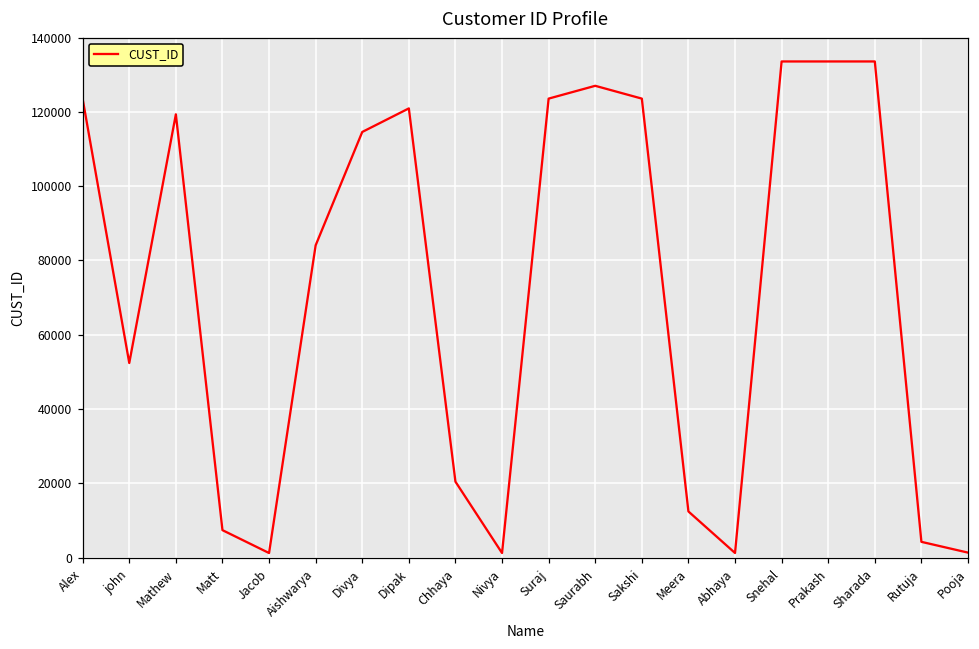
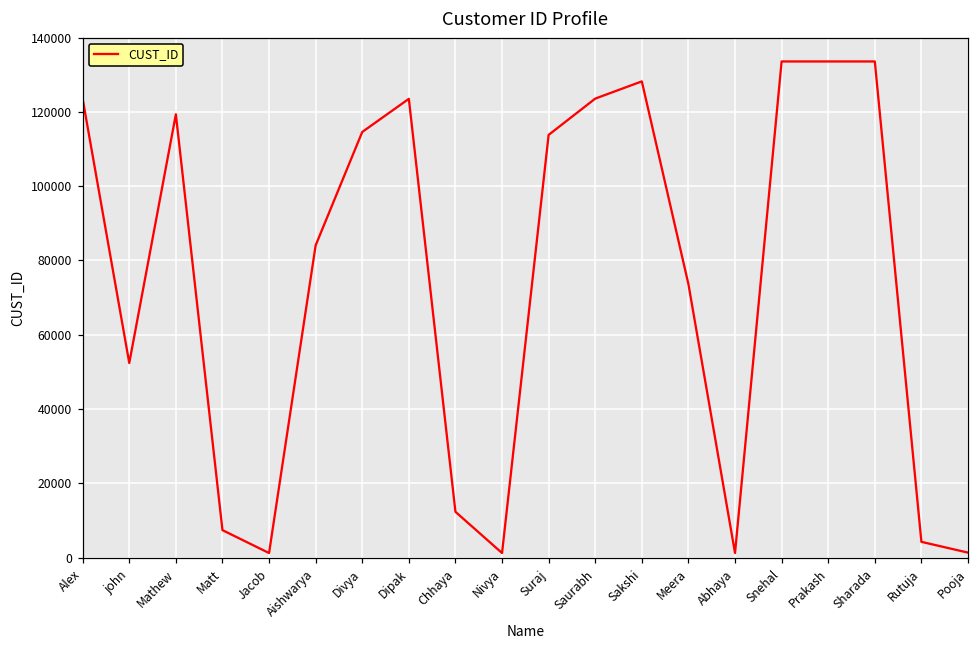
  {
    "Alex": 123000,
    "john": 52000,
    "Mathew": 119000,
    "Matt": 7000,
    "Jacob": 1000,
    "Aishwarya": 84000,
    "Divya": 115000,
-   "Dipak": 121000,
-   "Chhaya": 20000,
+   "Dipak": 123000,
+   "Chhaya": 12000,
    "Nivya": 1000,
-   "Suraj": 124000,
-   "Saurabh": 127000,
-   "Sakshi": 124000,
-   "Meera": 12000,
+   "Suraj": 114000,
+   "Saurabh": 124000,
+   "Sakshi": 128000,
+   "Meera": 74000,
    "Abhaya": 1000,
    "Snehal": 134000,
    "Prakash": 134000,
    "Sharada": 134000,
    "Rutuja": 4000,
    "Pooja": 1000
  }
